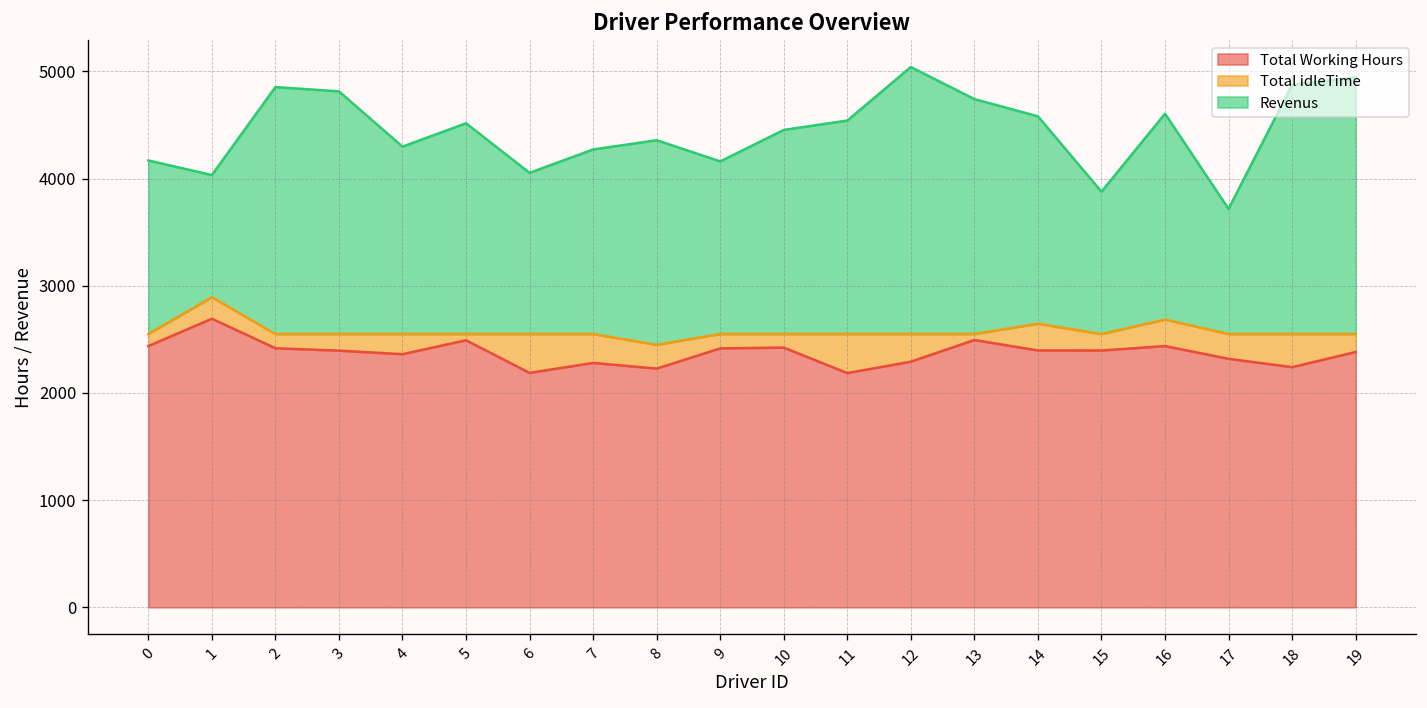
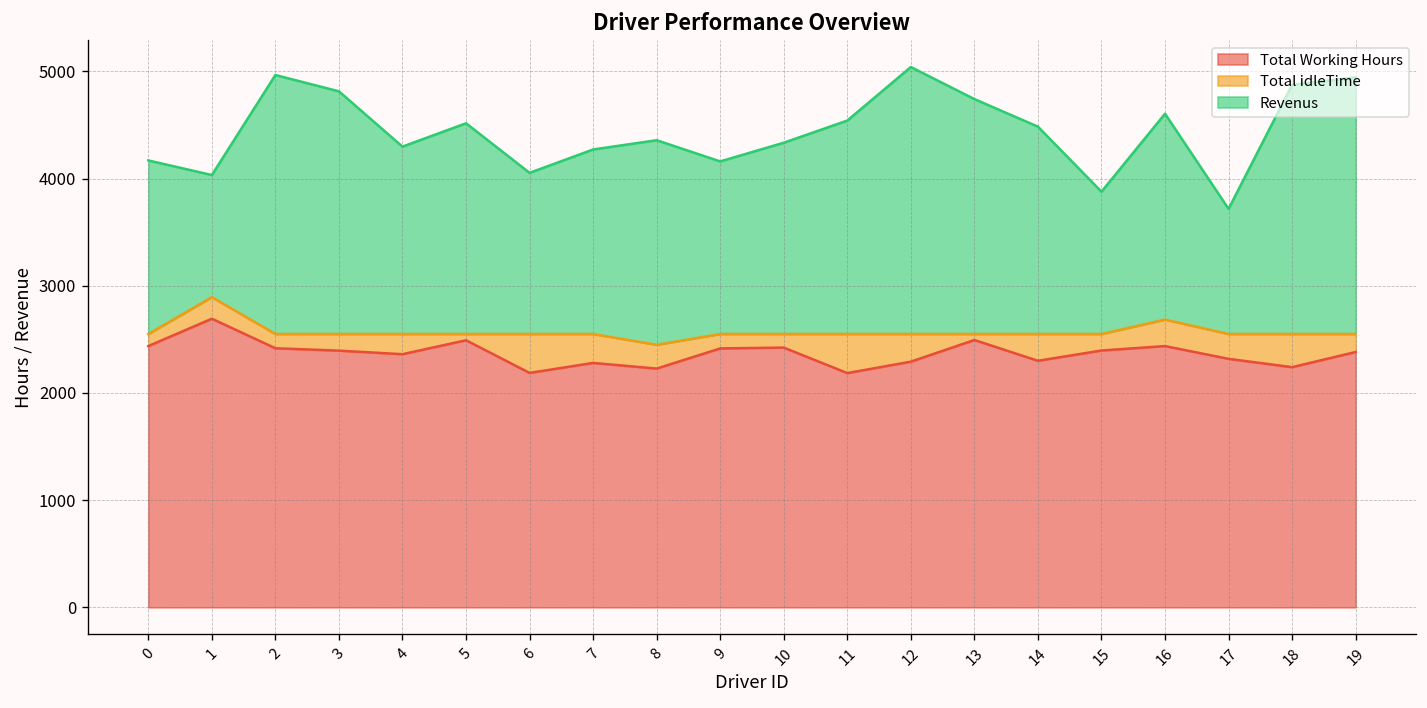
  {
    "Total Working Hours": {
      "0": 2400,
      "1": 2700,
      "2": 2400,
      "3": 2400,
      "4": 2400,
      "5": 2500,
      "6": 2200,
      "7": 2300,
      "8": 2200,
      "9": 2400,
      "10": 2400,
      "11": 2200,
      "12": 2300,
      "13": 2500,
-     "14": 2400,
+     "14": 2300,
      "15": 2400,
      "16": 2400,
      "17": 2300,
      "18": 2200,
      "19": 2400
    },
    "Total idleTime": {
      "14": 200
    },
    "Revenus": {
-     "2": 4900,
-     "10": 4500,
+     "2": 5000,
+     "10": 4300,
      "14": 1900
    }
  }
